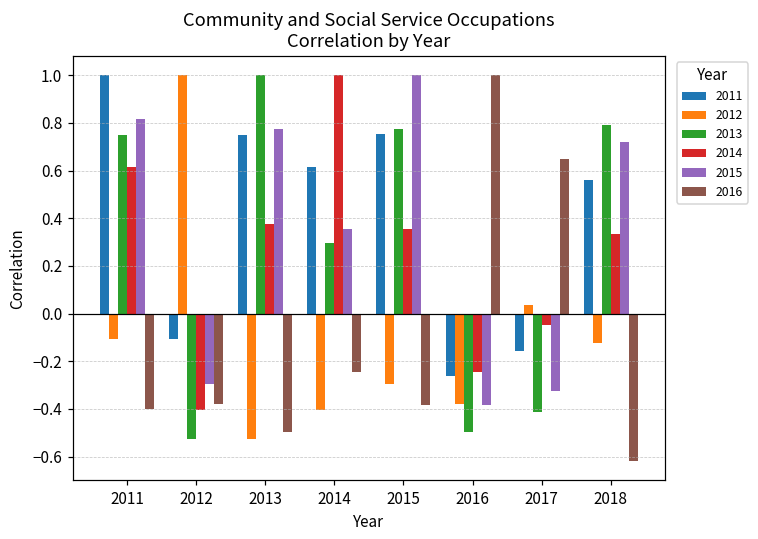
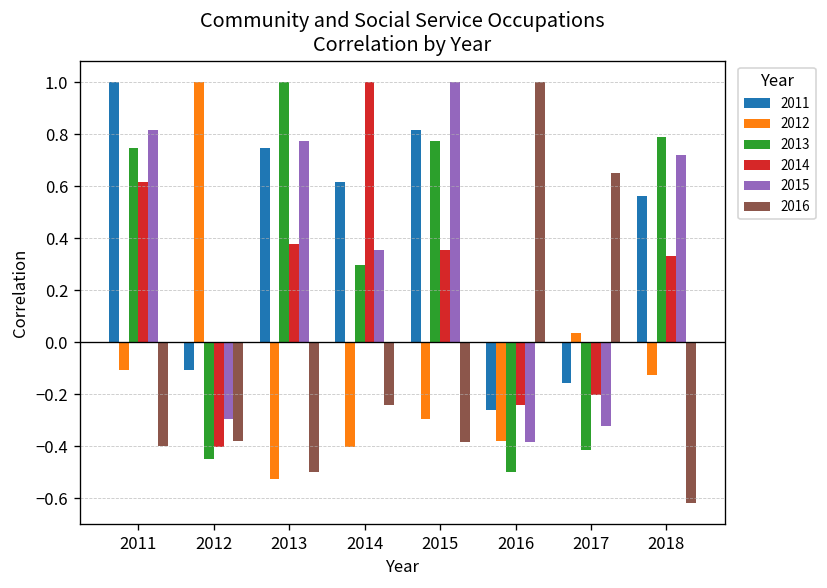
  {
    "2011": {
      "2011": 1.00,
      "2012": -0.11,
      "2013": 0.75,
      "2014": 0.61,
-     "2015": 0.75,
+     "2015": 0.82,
      "2016": -0.26,
      "2017": -0.16,
      "2018": 0.56
    },
    "2012": {
      "2011": -0.11,
      "2012": 1.00,
      "2013": -0.53,
      "2014": -0.40,
      "2015": -0.30,
      "2016": -0.38,
      "2017": 0.04,
      "2018": -0.13
    },
    "2013": {
      "2011": 0.75,
-     "2012": -0.53,
+     "2012": -0.45,
      "2013": 1.00,
      "2014": 0.29,
      "2015": 0.78,
      "2016": -0.50,
      "2017": -0.41,
      "2018": 0.79
    },
    "2014": {
      "2011": 0.61,
      "2012": -0.40,
      "2013": 0.38,
      "2014": 1.00,
      "2015": 0.36,
      "2016": -0.24,
-     "2017": -0.05,
+     "2017": -0.20,
      "2018": 0.33
    },
    "2015": {
      "2011": 0.82,
      "2012": -0.30,
      "2013": 0.78,
      "2014": 0.36,
      "2015": 1.00,
      "2016": -0.38,
      "2017": -0.32,
      "2018": 0.72
    },
    "2016": {
      "2011": -0.40,
      "2012": -0.38,
      "2013": -0.50,
      "2014": -0.24,
      "2015": -0.38,
      "2016": 1.00,
      "2017": 0.65,
      "2018": -0.62
    }
  }
